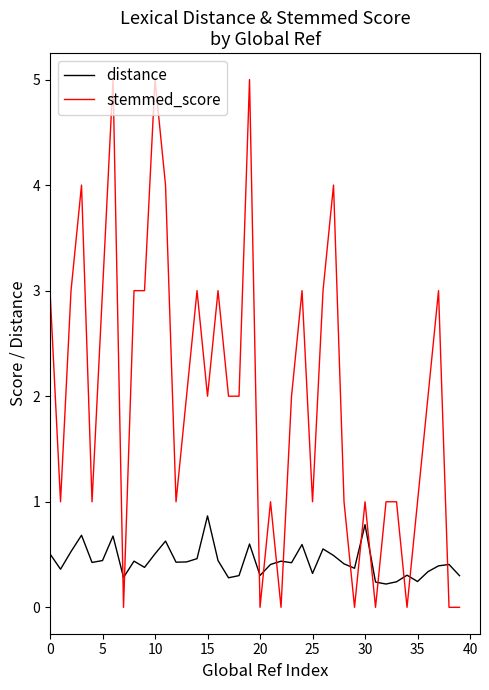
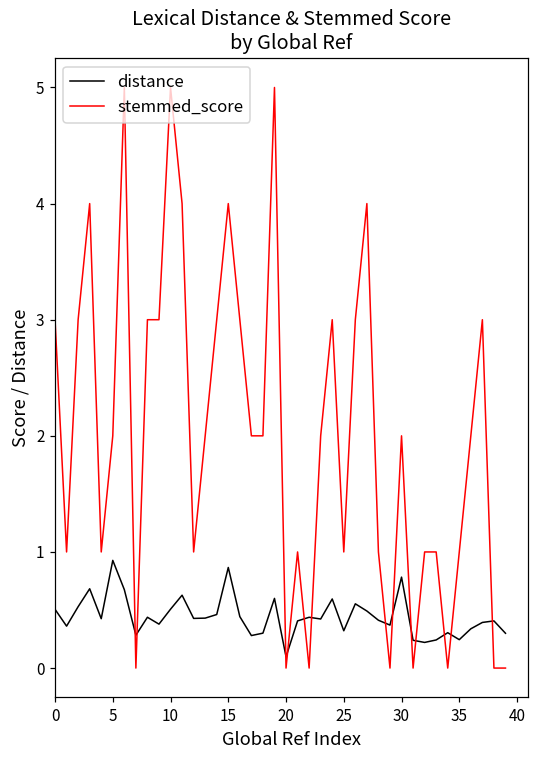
  {
    "distance": {
      "0": 0.51,
-     "5": 0.44,
+     "5": 0.93,
      "10": 0.51,
      "15": 0.87,
-     "20": 0.30,
+     "20": 0.10,
      "25": 0.32,
      "30": 0.78,
      "35": 0.24
    },
    "stemmed_score": {
      "0": 3,
-     "5": 3,
-     "15": 2,
+     "5": 2,
+     "15": 4,
      "20": 0,
      "25": 1,
-     "30": 1,
+     "30": 2,
      "35": 1
    }
  }
